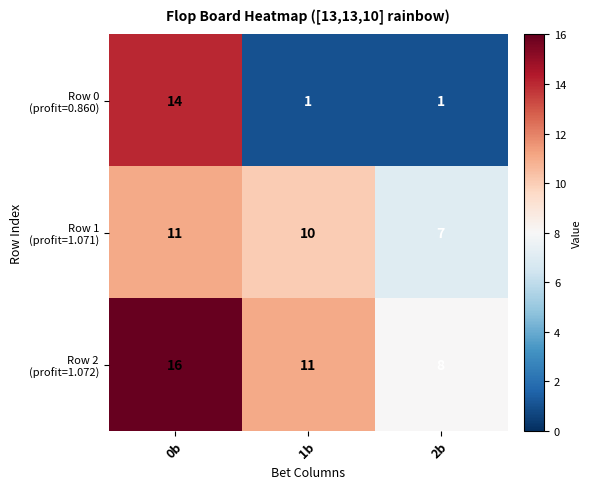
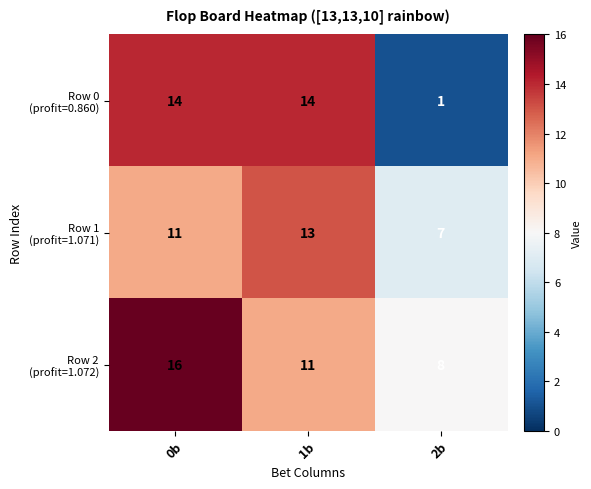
  {
    "Row 0 (profit=0.860)": {
      "0b": 14,
-     "1b": 1,
+     "1b": 14,
      "2b": 1
    },
    "Row 1 (profit=1.071)": {
      "0b": 11,
-     "1b": 10
+     "1b": 13
    },
    "Row 2 (profit=1.072)": {
      "0b": 16,
      "1b": 11
    }
  }
